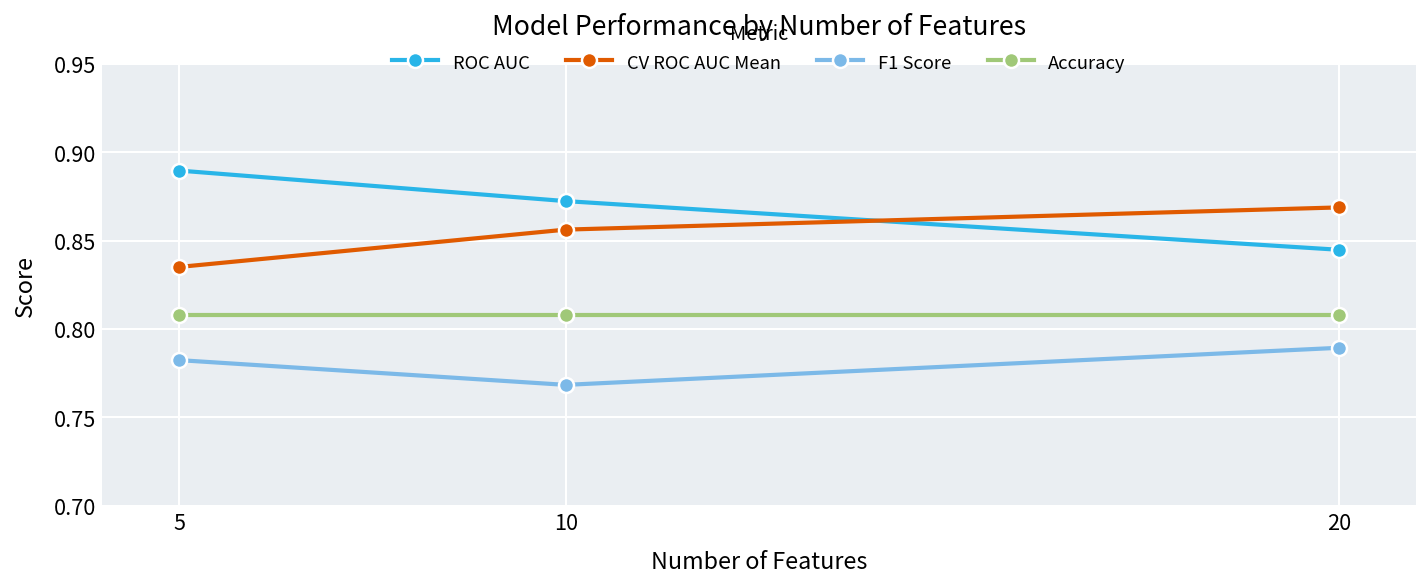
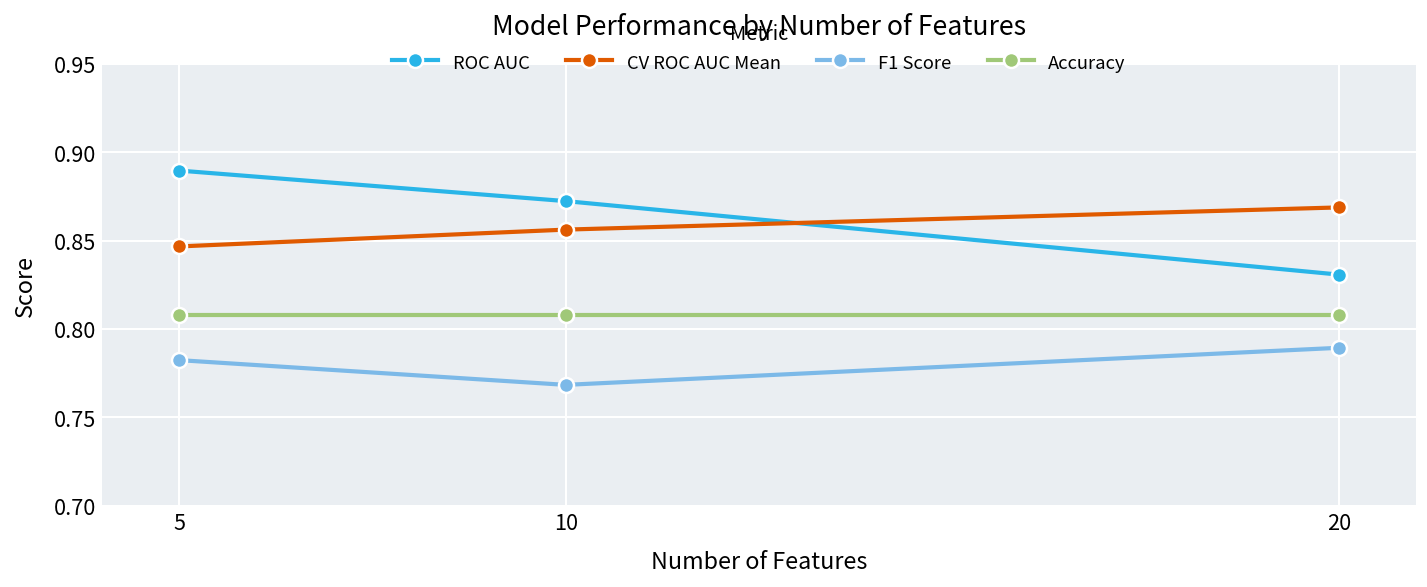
  {
    "ROC AUC": {
      "5": 0.890,
      "10": 0.872,
-     "20": 0.845
+     "20": 0.831
    },
    "CV ROC AUC Mean": {
-     "5": 0.835,
+     "5": 0.847,
      "10": 0.856,
      "20": 0.869
    },
    "F1 Score": {
      "5": 0.782,
      "10": 0.768,
      "20": 0.789
    },
    "Accuracy": {
      "5": 0.808,
      "10": 0.808,
      "20": 0.808
    }
  }
